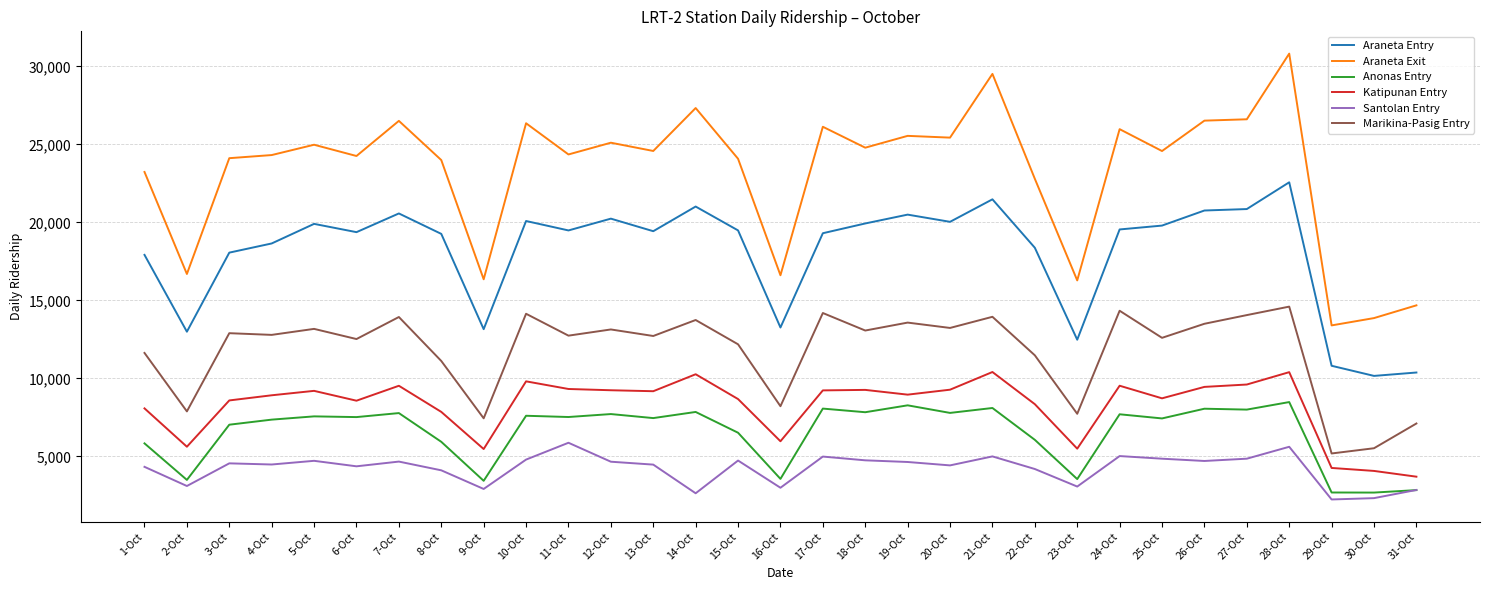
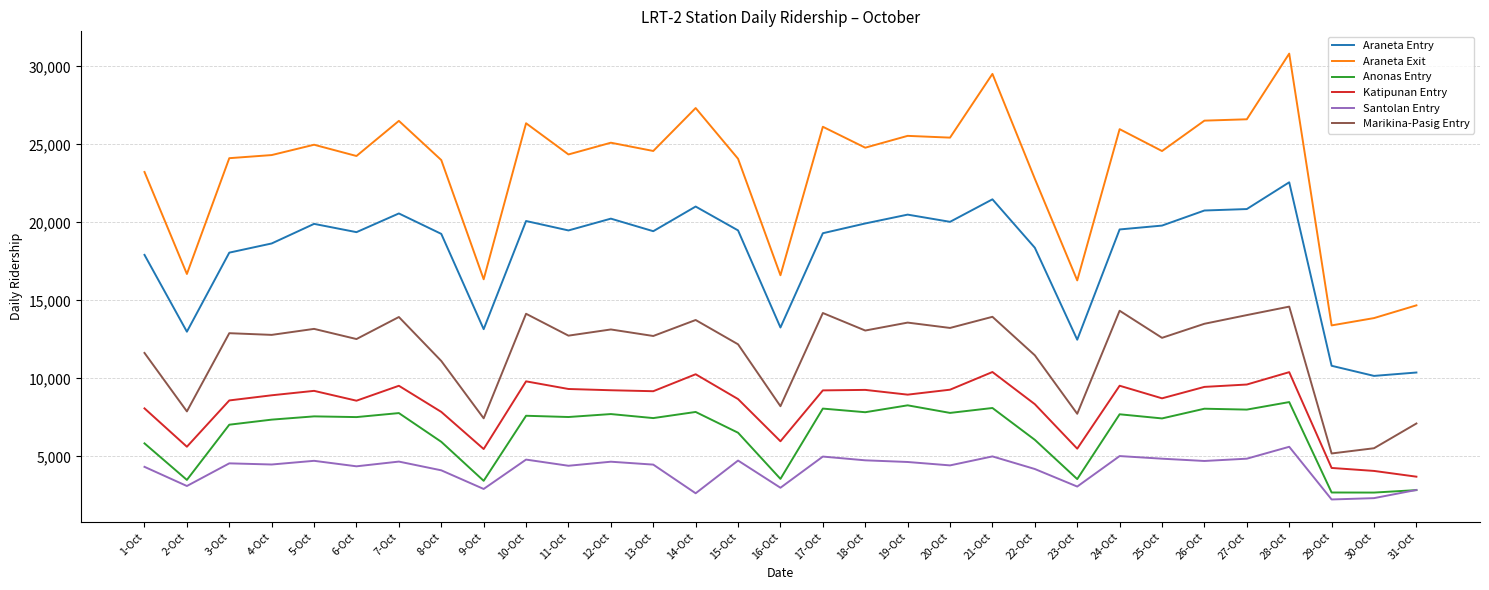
  {
    "Araneta Entry": {
      "1-Oct": "17,900",
      "2-Oct": "13,000",
      "3-Oct": "18,100",
      "4-Oct": "18,700",
      "5-Oct": "19,900",
      "6-Oct": "19,400",
      "7-Oct": "20,600",
      "8-Oct": "19,300",
      "9-Oct": "13,200",
      "10-Oct": "20,100",
      "11-Oct": "19,500",
      "12-Oct": "20,200",
      "13-Oct": "19,400",
      "14-Oct": "21,000",
      "15-Oct": "19,500",
      "16-Oct": "13,300",
      "17-Oct": "19,300",
      "18-Oct": "19,900",
      "19-Oct": "20,500",
      "20-Oct": "20,000",
      "21-Oct": "21,500",
      "22-Oct": "18,400",
      "23-Oct": "12,500",
      "24-Oct": "19,500",
      "25-Oct": "19,800",
      "26-Oct": "20,800",
      "27-Oct": "20,900",
      "28-Oct": "22,600",
      "29-Oct": "10,800",
      "30-Oct": "10,200",
      "31-Oct": "10,400"
    },
    "Araneta Exit": {
      "1-Oct": "23,200",
      "2-Oct": "16,700",
      "3-Oct": "24,100",
      "4-Oct": "24,300",
      "5-Oct": "25,000",
      "6-Oct": "24,300",
      "7-Oct": "26,500",
      "8-Oct": "24,000",
      "9-Oct": "16,400",
      "10-Oct": "26,400",
      "11-Oct": "24,400",
      "12-Oct": "25,100",
      "13-Oct": "24,600",
      "14-Oct": "27,300",
      "15-Oct": "24,100",
      "16-Oct": "16,600",
      "17-Oct": "26,100",
      "18-Oct": "24,800",
      "19-Oct": "25,600",
      "20-Oct": "25,400",
      "21-Oct": "29,500",
      "22-Oct": "22,800",
      "23-Oct": "16,300",
      "24-Oct": "26,000",
      "25-Oct": "24,600",
      "26-Oct": "26,500",
      "27-Oct": "26,600",
      "28-Oct": "30,800",
      "29-Oct": "13,400",
      "30-Oct": "13,900",
      "31-Oct": "14,700"
    },
    "Anonas Entry": {
      "1-Oct": "5,800",
      "2-Oct": "3,500",
      "3-Oct": "7,000",
      "4-Oct": "7,400",
      "5-Oct": "7,600",
      "6-Oct": "7,500",
      "7-Oct": "7,800",
      "8-Oct": "5,900",
      "9-Oct": "3,400",
      "10-Oct": "7,600",
      "11-Oct": "7,500",
      "12-Oct": "7,700",
      "13-Oct": "7,500",
      "14-Oct": "7,800",
      "15-Oct": "6,500",
      "16-Oct": "3,600",
      "17-Oct": "8,100",
      "18-Oct": "7,800",
      "19-Oct": "8,300",
      "20-Oct": "7,800",
      "21-Oct": "8,100",
      "22-Oct": "6,100",
      "23-Oct": "3,500",
      "24-Oct": "7,700",
      "25-Oct": "7,400",
      "26-Oct": "8,100",
      "27-Oct": "8,000",
      "28-Oct": "8,500",
      "29-Oct": "2,700",
      "30-Oct": "2,700"
    },
    "Katipunan Entry": {
      "1-Oct": "8,100",
      "2-Oct": "5,600",
      "3-Oct": "8,600",
      "4-Oct": "8,900",
      "5-Oct": "9,200",
      "6-Oct": "8,600",
      "7-Oct": "9,500",
      "8-Oct": "7,900",
      "9-Oct": "5,500",
      "10-Oct": "9,800",
      "11-Oct": "9,300",
      "12-Oct": "9,200",
      "13-Oct": "9,200",
      "14-Oct": "10,300",
      "15-Oct": "8,700",
      "16-Oct": "6,000",
      "17-Oct": "9,200",
      "18-Oct": "9,300",
      "19-Oct": "9,000",
      "20-Oct": "9,300",
      "21-Oct": "10,400",
      "22-Oct": "8,300",
      "23-Oct": "5,500",
      "24-Oct": "9,500",
      "25-Oct": "8,700",
      "26-Oct": "9,500",
      "27-Oct": "9,600",
      "28-Oct": "10,400",
      "29-Oct": "4,300",
      "30-Oct": "4,100",
      "31-Oct": "3,700"
    },
    "Santolan Entry": {
      "1-Oct": "4,300",
      "2-Oct": "3,100",
      "3-Oct": "4,600",
      "4-Oct": "4,500",
      "5-Oct": "4,700",
      "6-Oct": "4,400",
      "7-Oct": "4,700",
      "8-Oct": "4,100",
      "9-Oct": "2,900",
      "10-Oct": "4,800",
-     "11-Oct": "5,900",
+     "11-Oct": "4,400",
      "12-Oct": "4,700",
      "13-Oct": "4,500",
      "14-Oct": "2,600",
      "15-Oct": "4,700",
      "16-Oct": "3,000",
      "17-Oct": "5,000",
      "18-Oct": "4,700",
      "19-Oct": "4,600",
      "20-Oct": "4,400",
      "21-Oct": "5,000",
      "22-Oct": "4,200",
      "23-Oct": "3,100",
      "24-Oct": "5,000",
      "25-Oct": "4,900",
      "26-Oct": "4,700",
      "27-Oct": "4,900",
      "28-Oct": "5,600",
      "29-Oct": "2,200",
      "30-Oct": "2,300"
    },
    "Marikina-Pasig Entry": {
      "1-Oct": "11,600",
      "2-Oct": "7,900",
      "3-Oct": "12,900",
      "4-Oct": "12,800",
      "5-Oct": "13,200",
      "6-Oct": "12,500",
      "7-Oct": "13,900",
      "8-Oct": "11,100",
      "9-Oct": "7,400",
      "10-Oct": "14,100",
      "11-Oct": "12,700",
      "12-Oct": "13,100",
      "13-Oct": "12,700",
      "14-Oct": "13,700",
      "15-Oct": "12,200",
      "16-Oct": "8,200",
      "17-Oct": "14,200",
      "18-Oct": "13,100",
      "19-Oct": "13,600",
      "20-Oct": "13,200",
      "21-Oct": "13,900",
      "22-Oct": "11,500",
      "23-Oct": "7,700",
      "24-Oct": "14,300",
      "25-Oct": "12,600",
      "26-Oct": "13,500",
      "27-Oct": "14,100",
      "28-Oct": "14,600",
      "29-Oct": "5,200",
      "30-Oct": "5,500",
      "31-Oct": "7,100"
    }
  }
